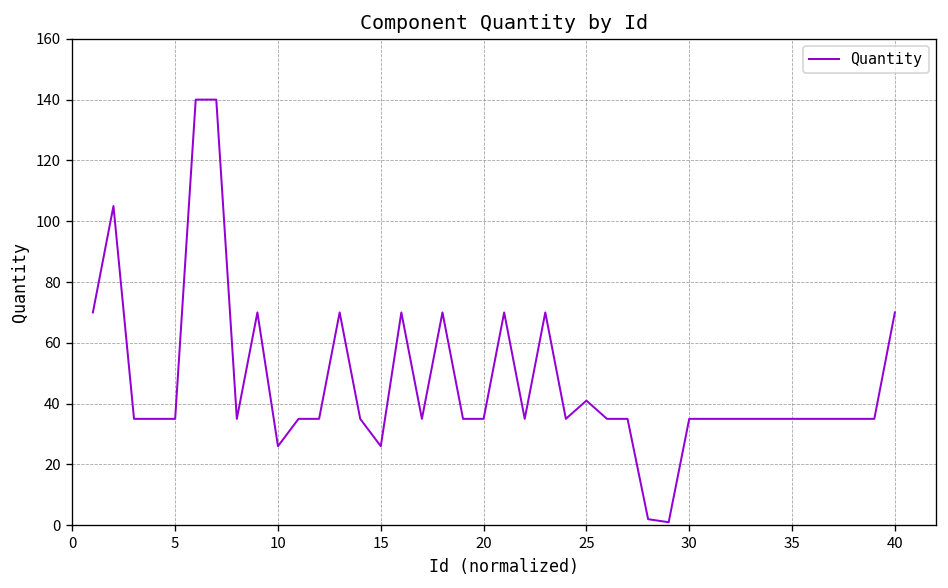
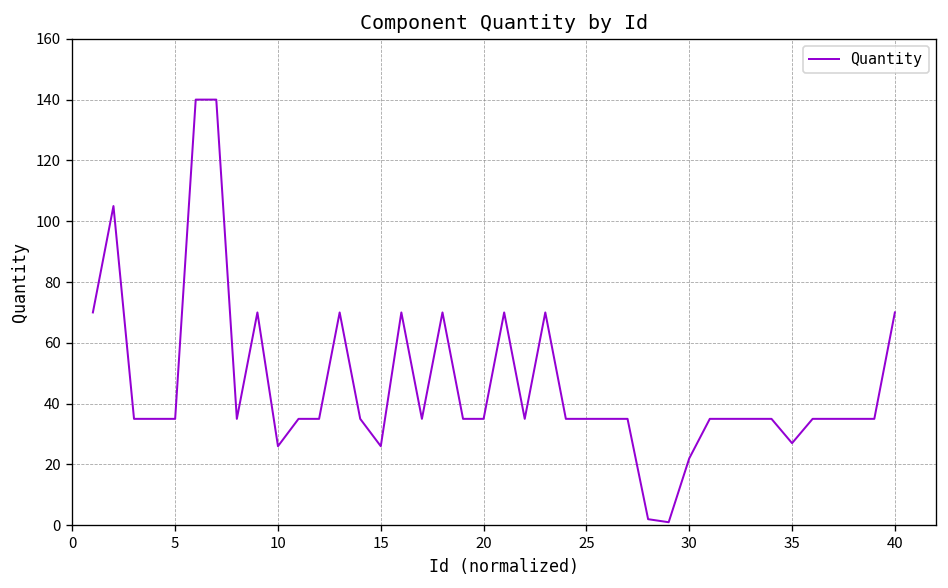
  {
    "5": 35,
    "10": 26,
    "15": 26,
    "20": 35,
-   "25": 41,
-   "30": 35,
-   "35": 35,
+   "25": 35,
+   "30": 22,
+   "35": 27,
    "40": 70
  }
